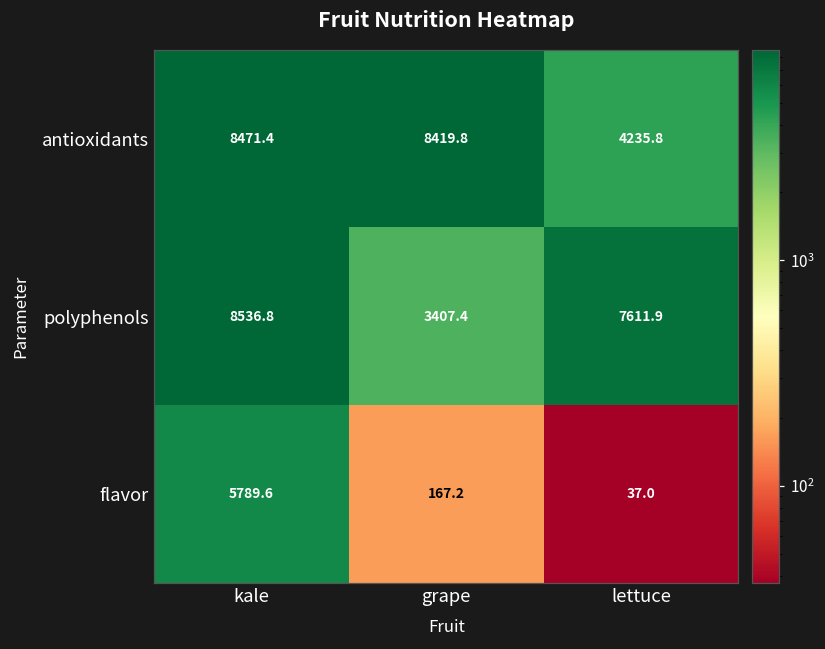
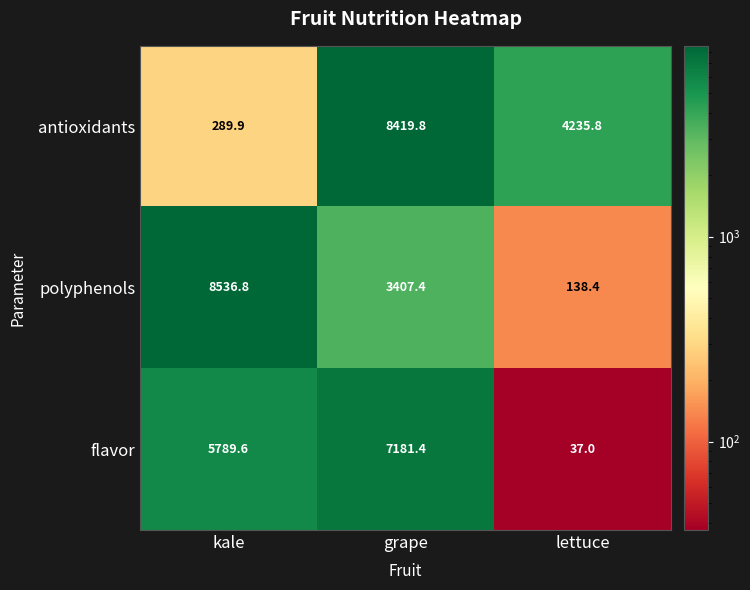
  {
    "antioxidants": {
-     "kale": 8471.4,
+     "kale": 289.9,
      "grape": 8419.8,
      "lettuce": 4235.8
    },
    "polyphenols": {
      "kale": 8536.8,
      "grape": 3407.4,
-     "lettuce": 7611.9
+     "lettuce": 138.4
    },
    "flavor": {
      "kale": 5789.6,
-     "grape": 167.2,
+     "grape": 7181.4,
      "lettuce": 37.0
    }
  }
